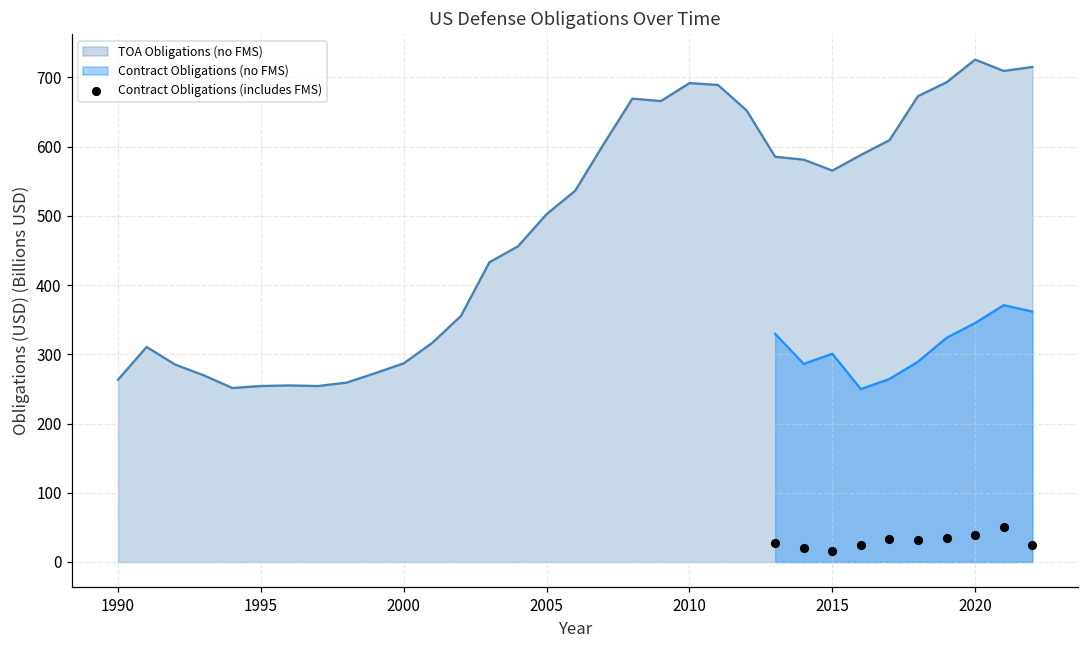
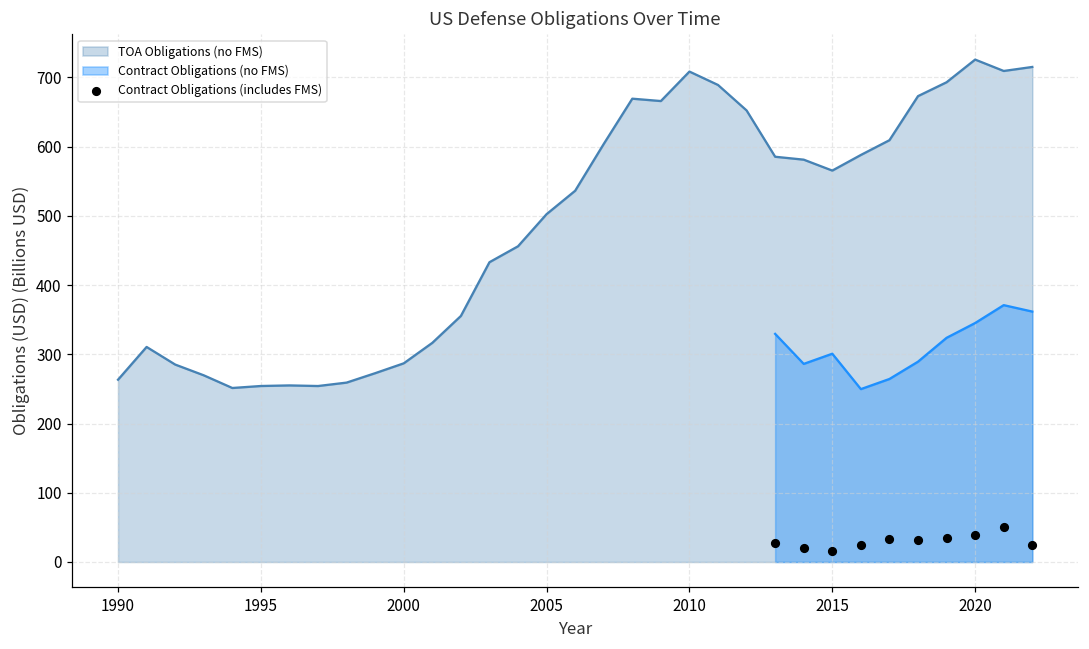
  {
    "TOA Obligations (no FMS)": {
      "1990": 260,
      "1995": 250,
      "2000": 290,
      "2005": 500,
-     "2010": 690,
+     "2010": 710,
      "2015": 570,
      "2020": 730
    },
    "Contract Obligations (no FMS)": {
      "2015": 300,
      "2020": 350
    }
  }
